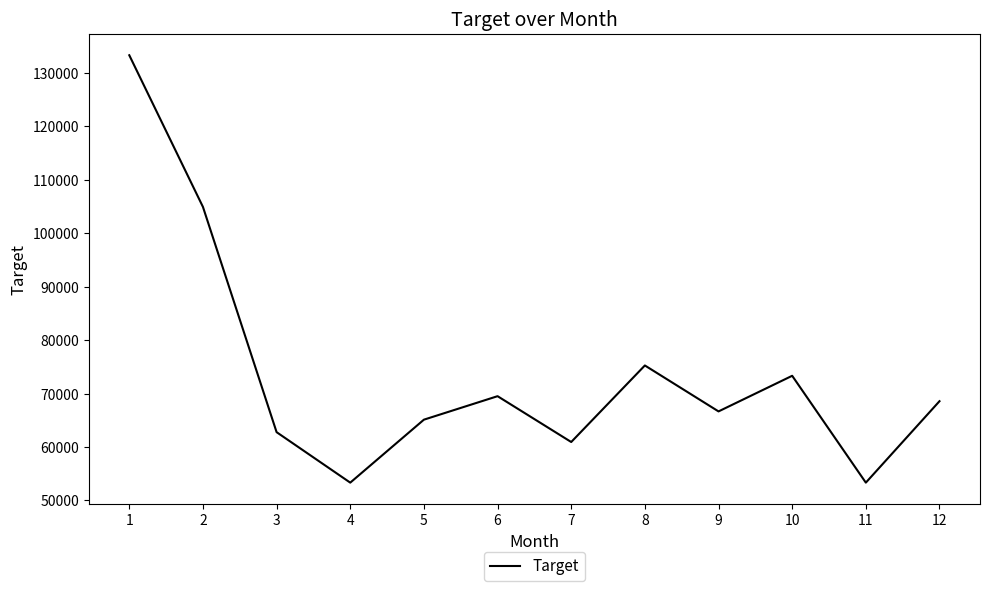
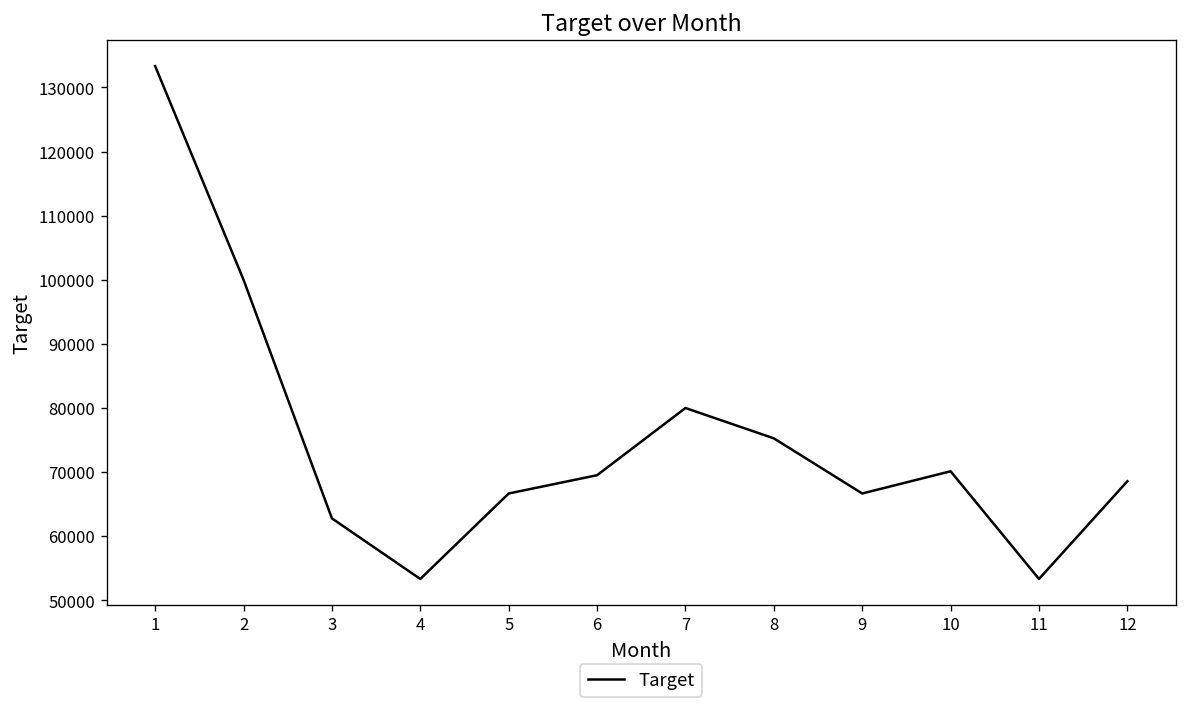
  {
    "1": 133000,
-   "2": 105000,
+   "2": 100000,
    "3": 63000,
    "4": 53000,
-   "5": 65000,
+   "5": 67000,
    "6": 70000,
-   "7": 61000,
+   "7": 80000,
    "8": 75000,
    "9": 67000,
-   "10": 73000,
+   "10": 70000,
    "11": 53000,
    "12": 69000
  }
